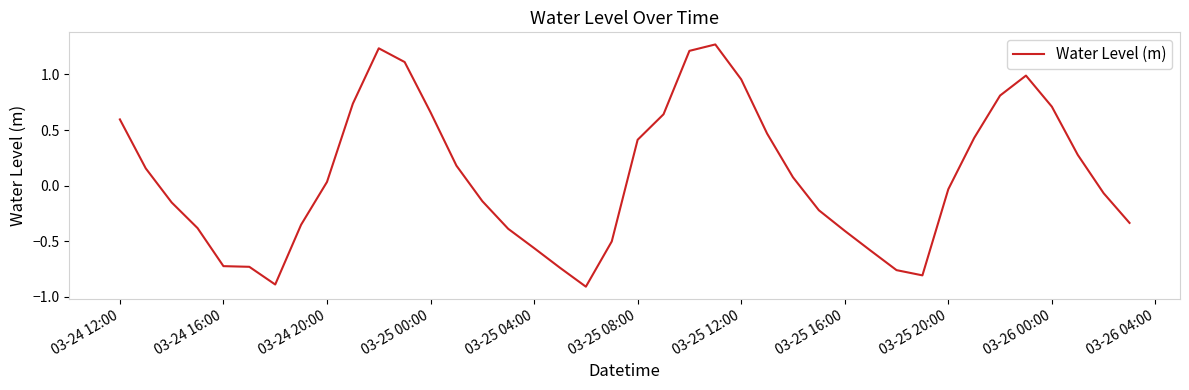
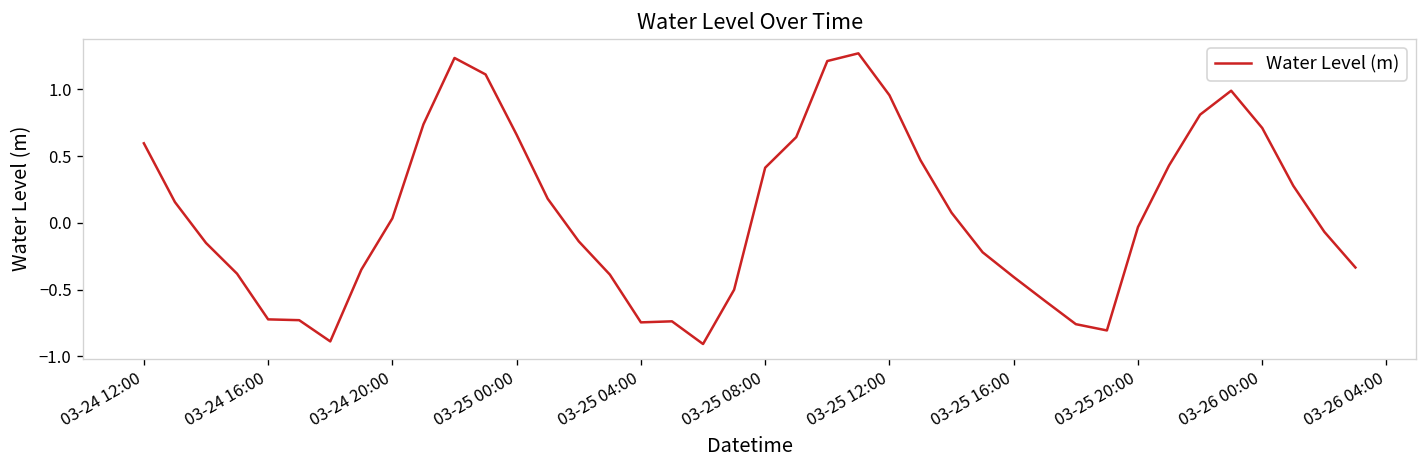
  {
    "03-24 12:00": 0.60,
    "03-24 16:00": -0.72,
    "03-24 20:00": 0.03,
    "03-25 00:00": 0.66,
-   "03-25 04:00": -0.56,
+   "03-25 04:00": -0.75,
    "03-25 08:00": 0.41,
    "03-25 12:00": 0.96,
    "03-25 16:00": -0.41,
    "03-25 20:00": -0.03,
    "03-26 00:00": 0.71
  }
